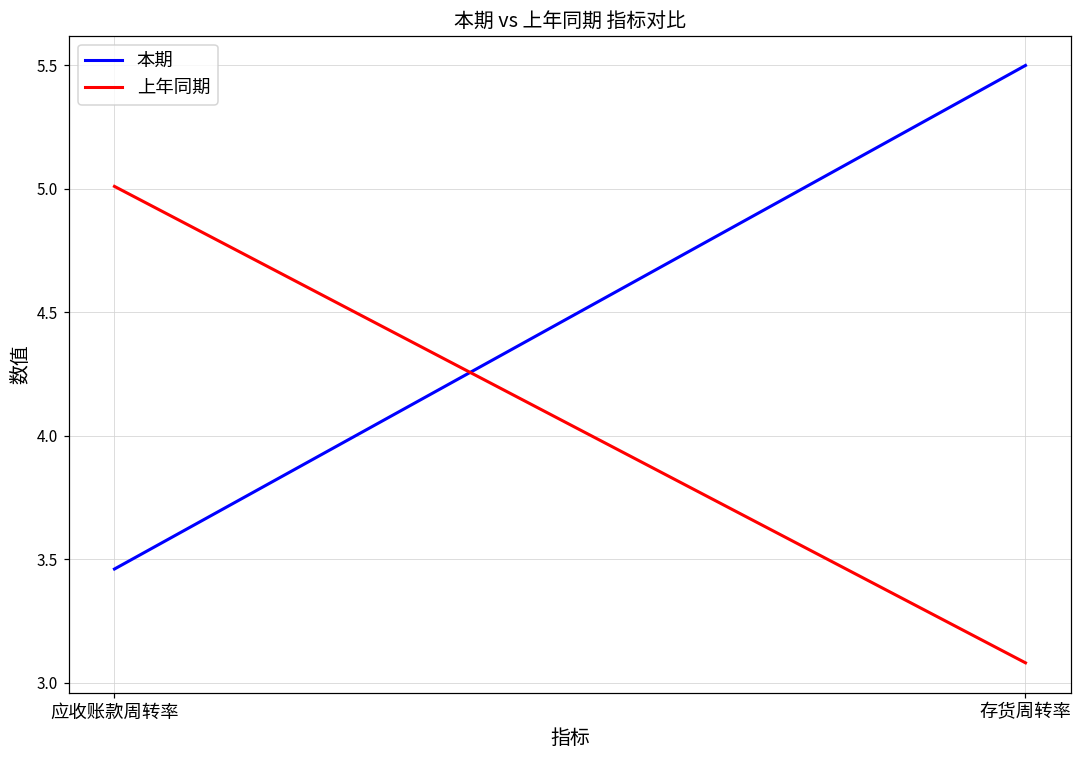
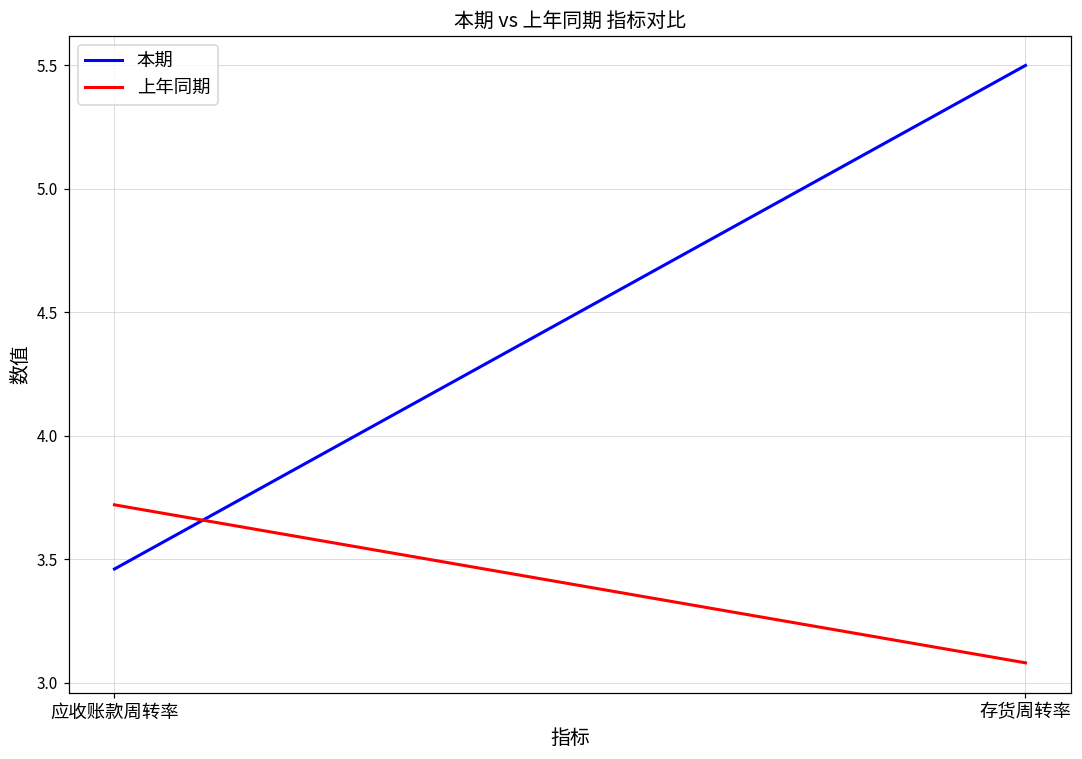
  {
    "本期": {
      "应收账款周转率": 3.46,
      "存货周转率": 5.50
    },
    "上年同期": {
-     "应收账款周转率": 5.01,
+     "应收账款周转率": 3.72,
      "存货周转率": 3.08
    }
  }
